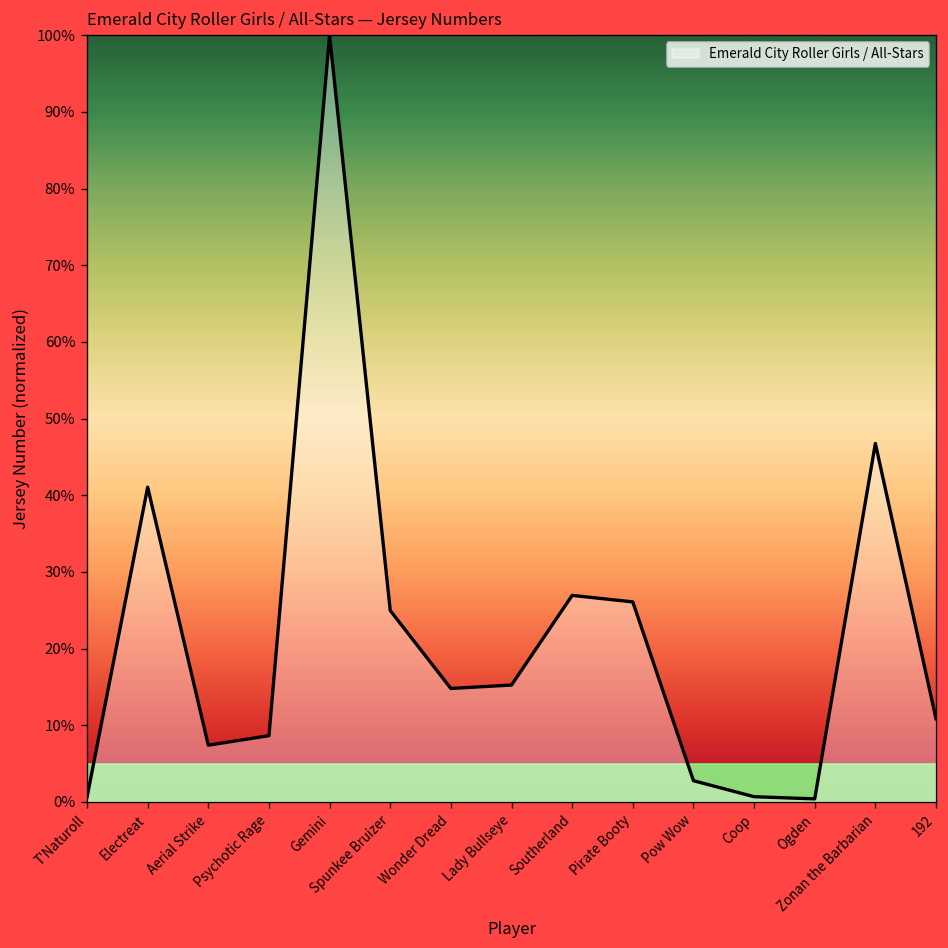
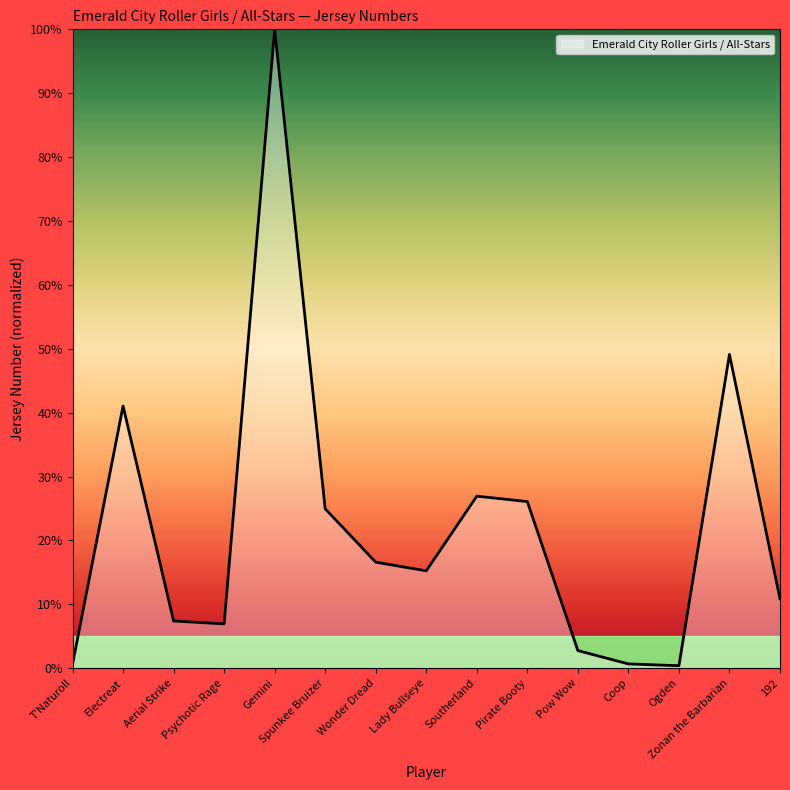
  {
    "Electreat": "41%",
    "Aerial Strike": "7%",
-   "Psychotic Rage": "9%",
+   "Psychotic Rage": "7%",
    "Gemini": "100%",
    "Spunkee Bruizer": "25%",
-   "Wonder Dread": "15%",
+   "Wonder Dread": "17%",
    "Lady Bullseye": "15%",
    "Southerland": "27%",
    "Pirate Booty": "26%",
-   "Zonan the Barbarian": "47%",
+   "Zonan the Barbarian": "49%",
    "192": "11%"
  }
